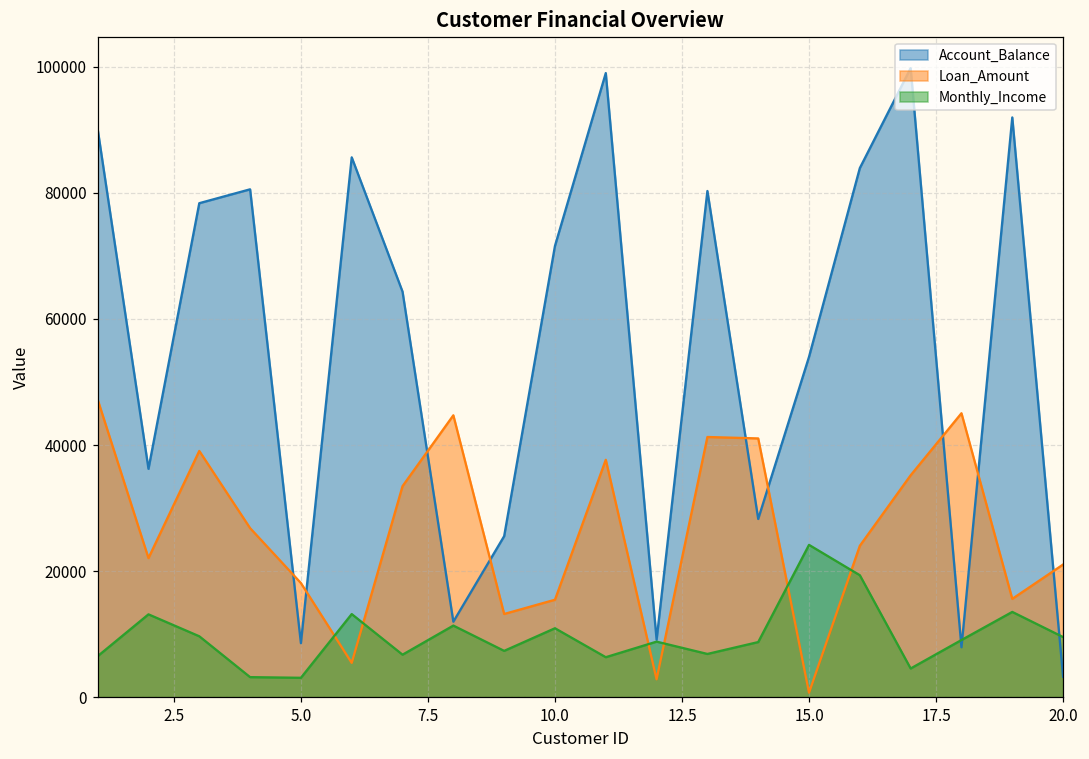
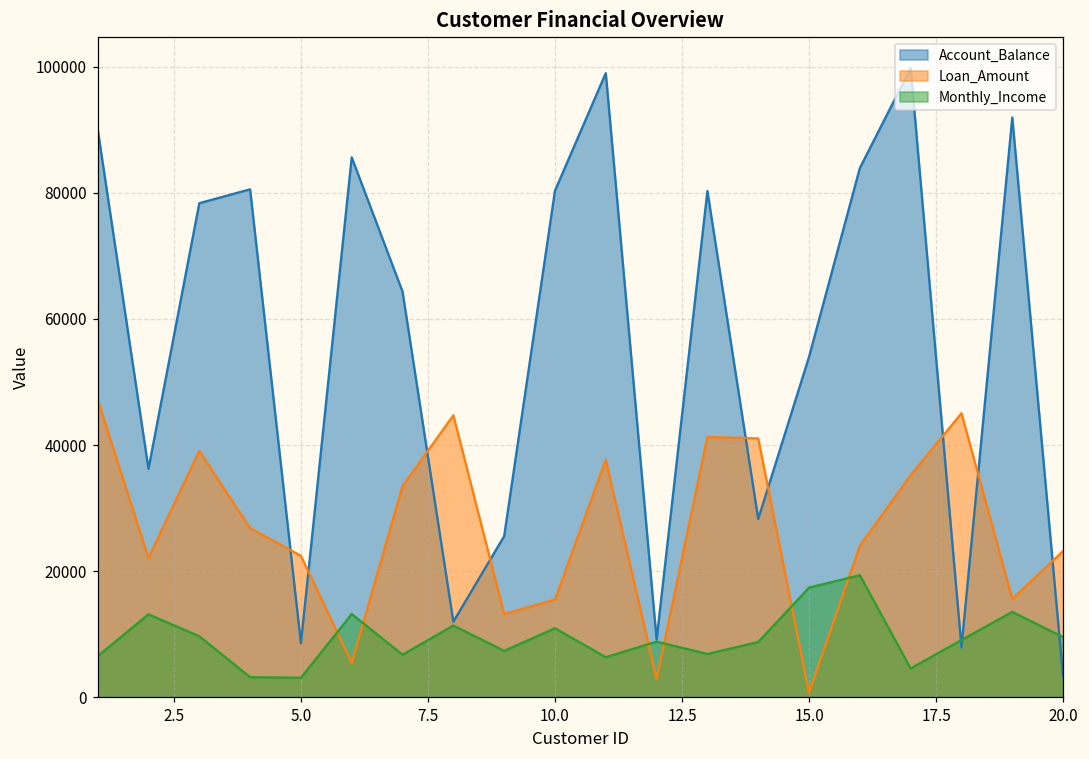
  {
    "Account_Balance": {
      "5.0": 9000,
-     "10.0": 72000,
+     "10.0": 80000,
      "15.0": 54000,
      "20.0": 3000
    },
    "Loan_Amount": {
-     "5.0": 18000,
+     "5.0": 22000,
      "10.0": 15000,
      "15.0": 1000,
-     "20.0": 21000
+     "20.0": 23000
    },
    "Monthly_Income": {
      "5.0": 3000,
      "10.0": 11000,
-     "15.0": 24000,
+     "15.0": 17000,
      "20.0": 10000
    }
  }
